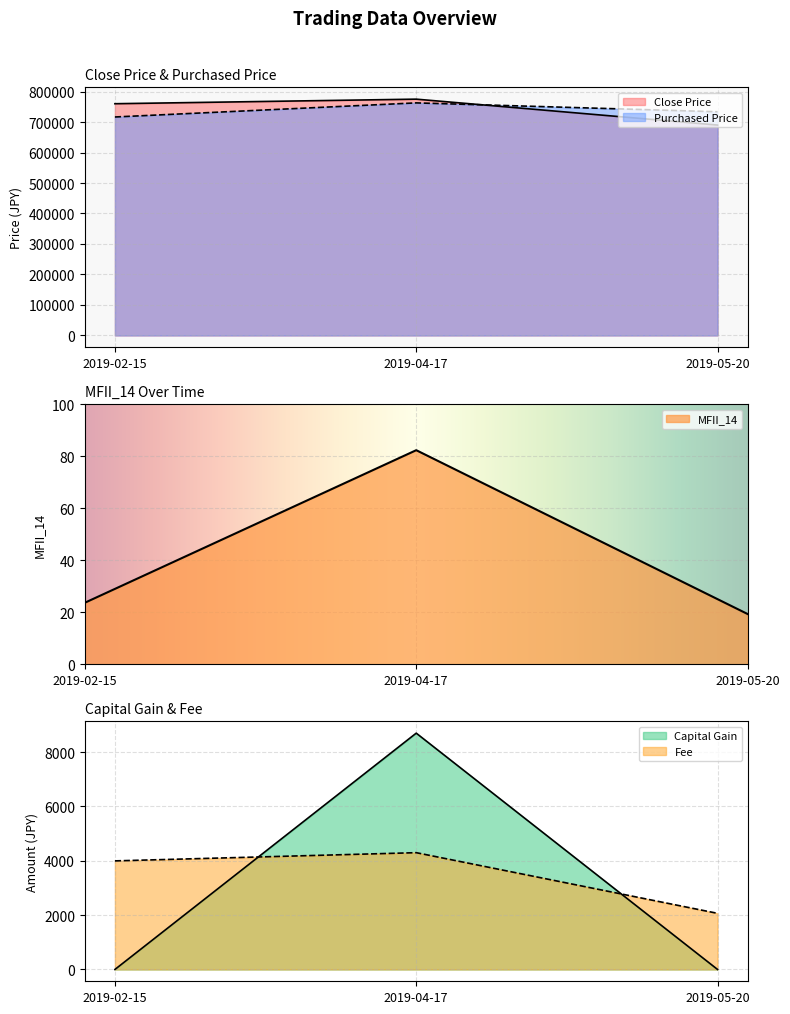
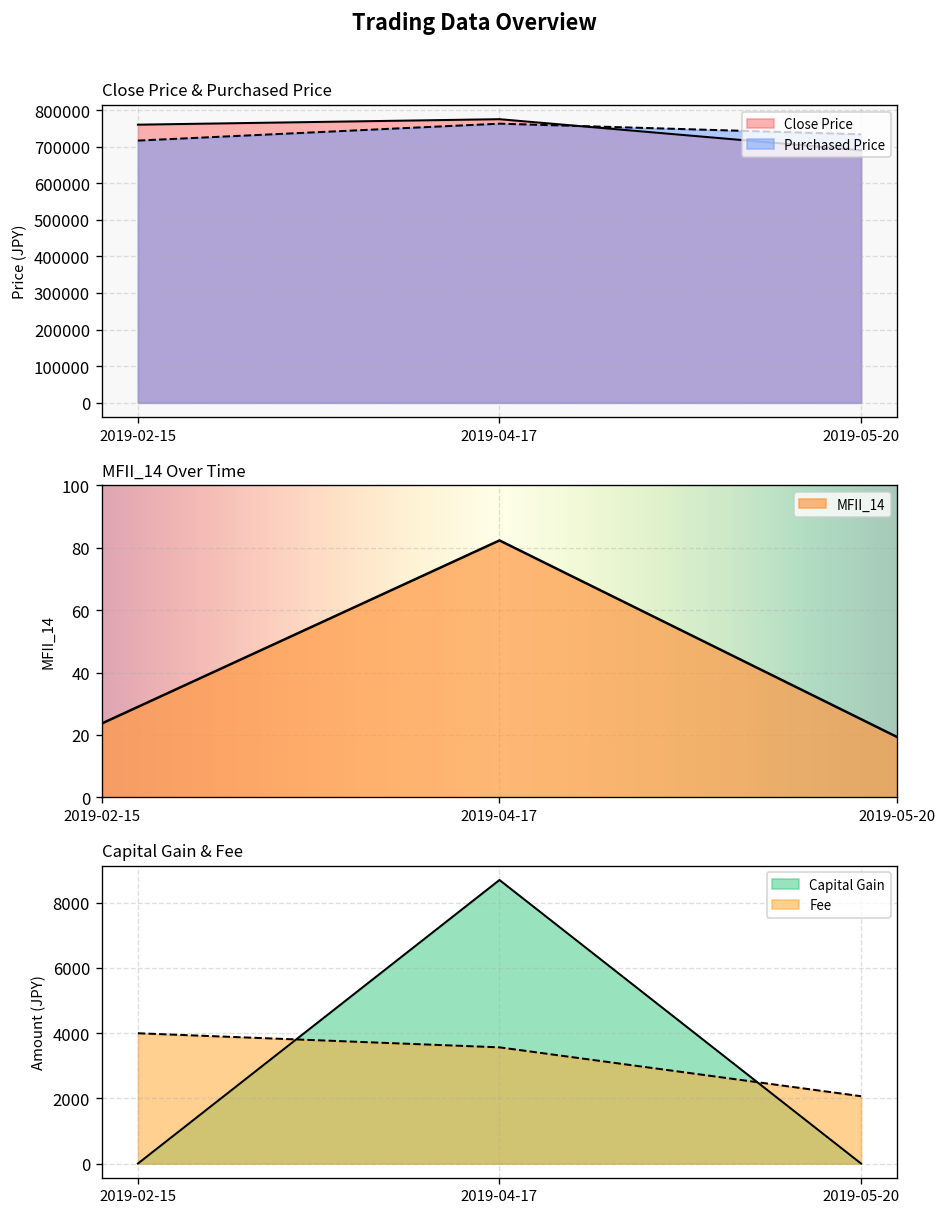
  {
    "Close Price & Purchased Price": {
      "Close Price": {
        "2019-02-15": 760000,
        "2019-04-17": 780000
      },
      "Purchased Price": {
        "2019-02-15": 720000,
        "2019-04-17": 760000
      }
    },
    "MFII_14 Over Time": {
      "2019-02-15": 24,
      "2019-04-17": 82,
      "2019-05-20": 19
    },
    "Capital Gain & Fee": {
      "Capital Gain": {
        "2019-02-15": 0,
        "2019-04-17": 8700,
        "2019-05-20": 0
      },
      "Fee": {
        "2019-02-15": 4000,
-       "2019-04-17": 4300,
+       "2019-04-17": 3600,
        "2019-05-20": 2100
      }
    }
  }
